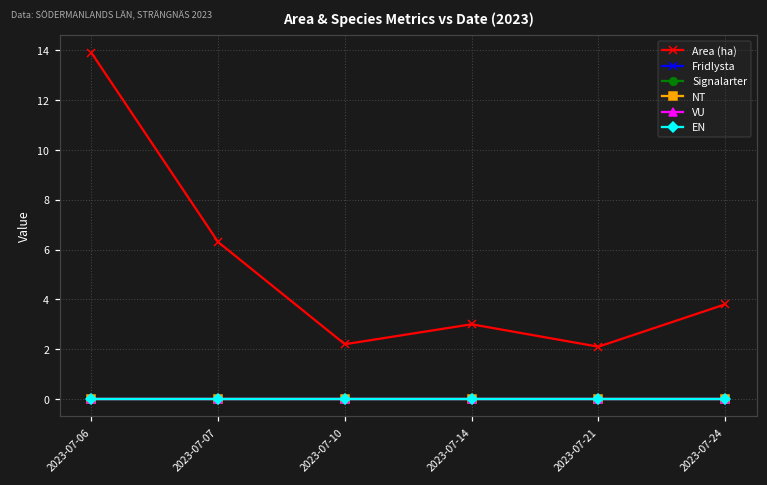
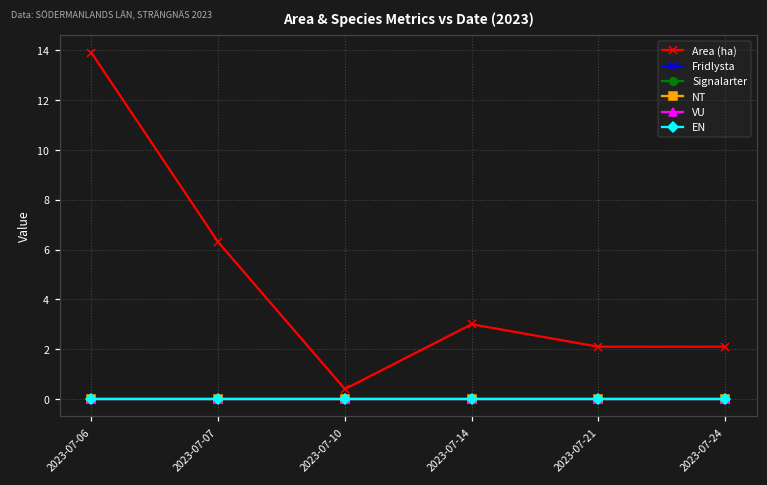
  {
    "Area (ha)": {
      "2023-07-06": 13.9,
      "2023-07-07": 6.3,
-     "2023-07-10": 2.2,
+     "2023-07-10": 0.4,
      "2023-07-14": 3.0,
      "2023-07-21": 2.1,
-     "2023-07-24": 3.8
+     "2023-07-24": 2.1
    },
    "EN": {
      "2023-07-06": 0.0,
      "2023-07-07": 0.0,
      "2023-07-10": 0.0,
      "2023-07-14": 0.0,
      "2023-07-21": 0.0,
      "2023-07-24": 0.0
    }
  }
